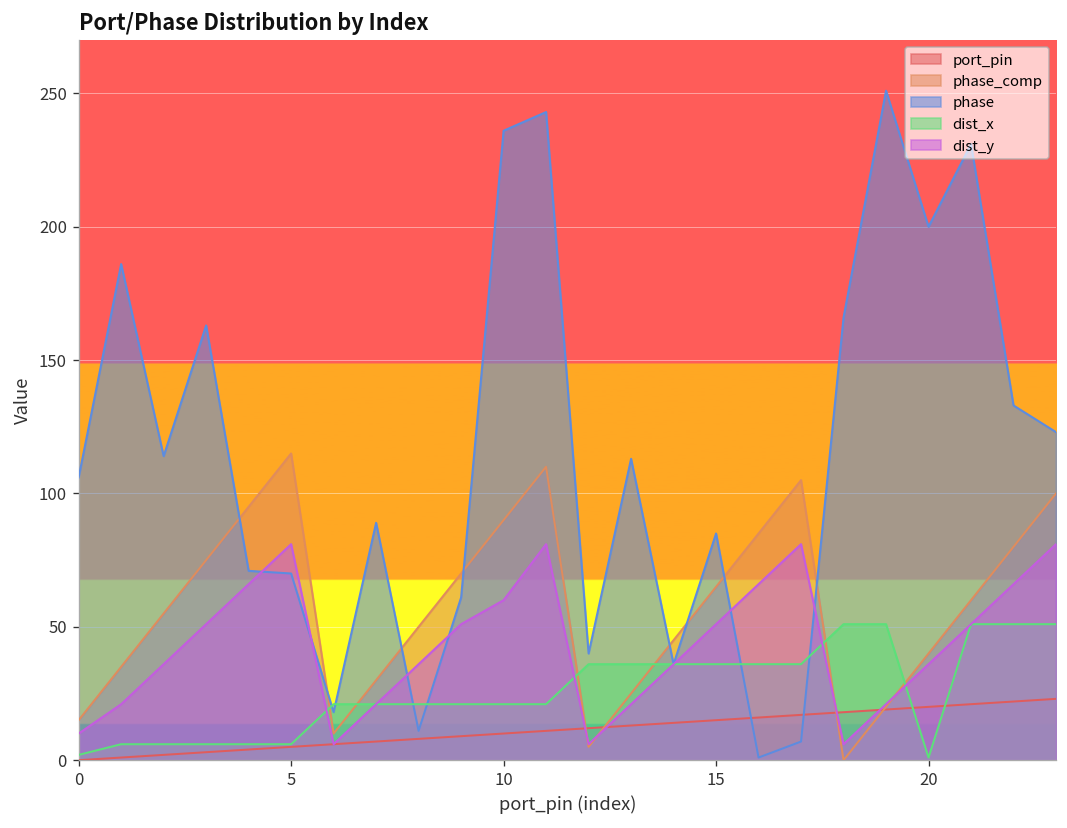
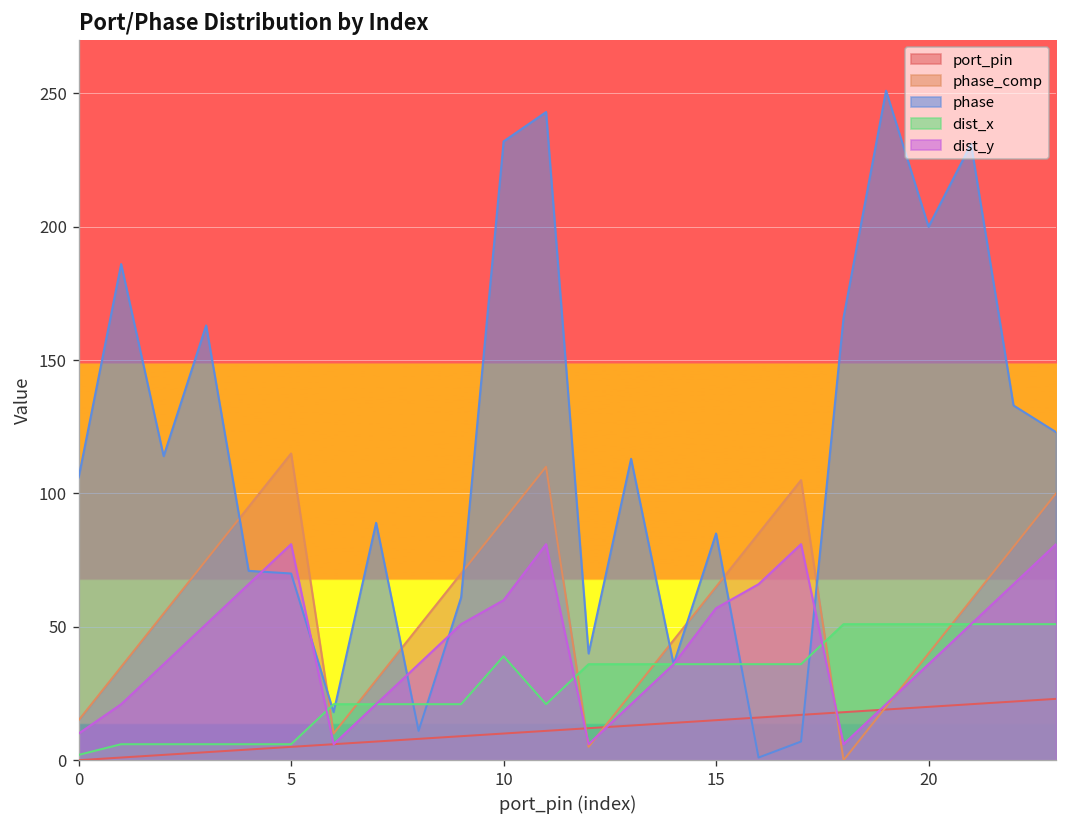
  {
    "phase": {
      "0": 106,
      "5": 70,
-     "10": 236,
+     "10": 232,
      "15": 85,
      "20": 200
    },
    "dist_x": {
      "0": 2,
-     "10": 21,
+     "10": 39,
      "15": 36,
-     "20": 1
+     "20": 51
    },
    "dist_y": {
      "0": 10,
      "5": 81,
      "10": 60,
-     "15": 51,
+     "15": 57,
      "20": 36
    }
  }
